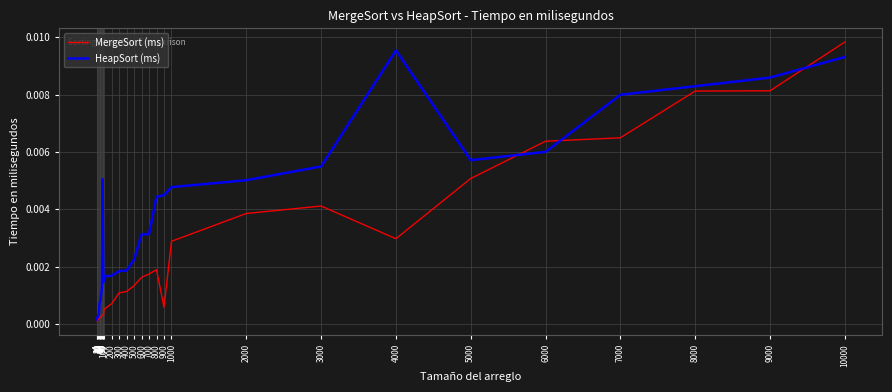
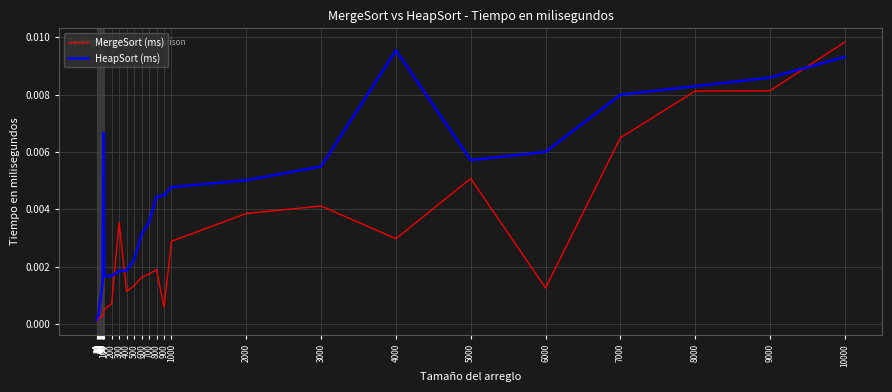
  {
    "MergeSort (ms)": {
      "70": 0.0003,
      "80": 0.0003,
      "90": 0.0003,
      "100": 0.0005,
      "200": 0.0007,
-     "300": 0.0011,
+     "300": 0.0035,
      "400": 0.0011,
      "500": 0.0013,
      "600": 0.0016,
      "700": 0.0017,
      "800": 0.0019,
      "900": 0.0006,
      "1000": 0.0029,
      "2000": 0.0039,
      "3000": 0.0041,
      "4000": 0.0030,
      "5000": 0.0051,
-     "6000": 0.0064,
+     "6000": 0.0013,
      "7000": 0.0065,
      "8000": 0.0081,
      "9000": 0.0081,
      "10000": 0.0098
    },
    "HeapSort (ms)": {
      "70": 0.0013,
-     "80": 0.0051,
-     "90": 0.0015,
+     "80": 0.0014,
+     "90": 0.0067,
      "100": 0.0017,
      "200": 0.0017,
      "300": 0.0018,
      "400": 0.0019,
      "500": 0.0022,
      "600": 0.0031,
-     "700": 0.0031,
+     "700": 0.0036,
      "800": 0.0044,
      "900": 0.0045,
      "1000": 0.0048,
      "2000": 0.0050,
      "3000": 0.0055,
      "4000": 0.0095,
      "5000": 0.0057,
      "6000": 0.0060,
      "7000": 0.0080,
      "8000": 0.0083,
      "9000": 0.0086,
      "10000": 0.0093
    }
  }
